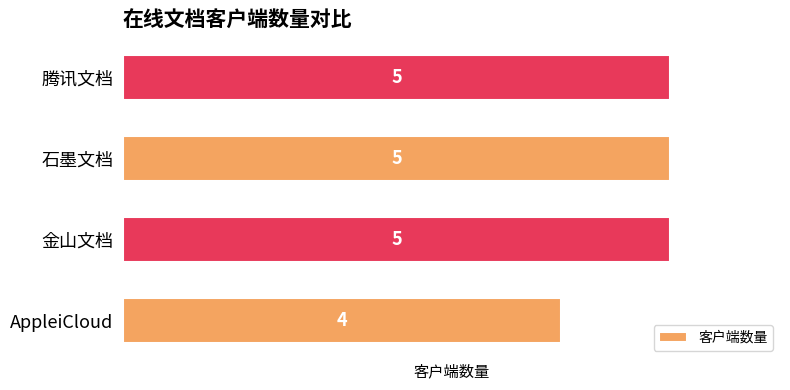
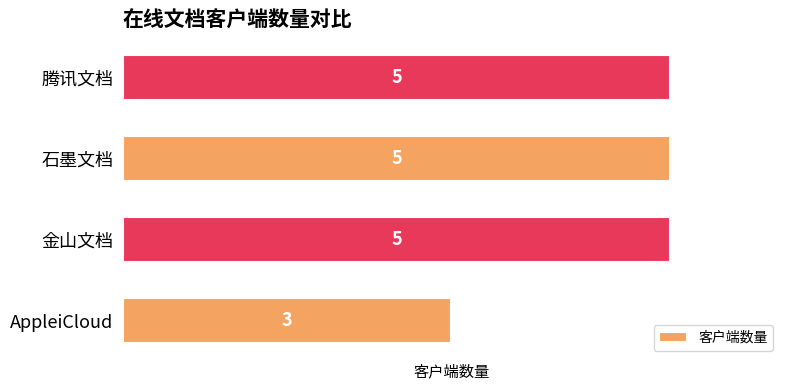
  {
    "腾讯文档": 5,
    "石墨文档": 5,
    "金山文档": 5,
-   "AppleiCloud": 4
+   "AppleiCloud": 3
  }
